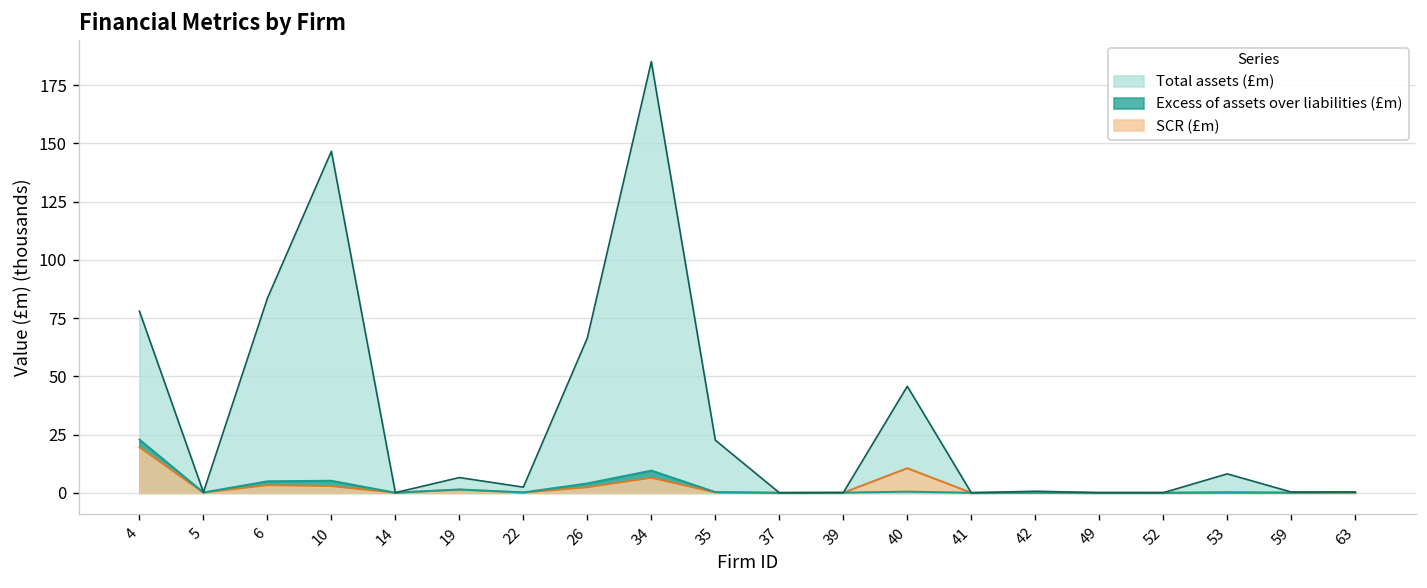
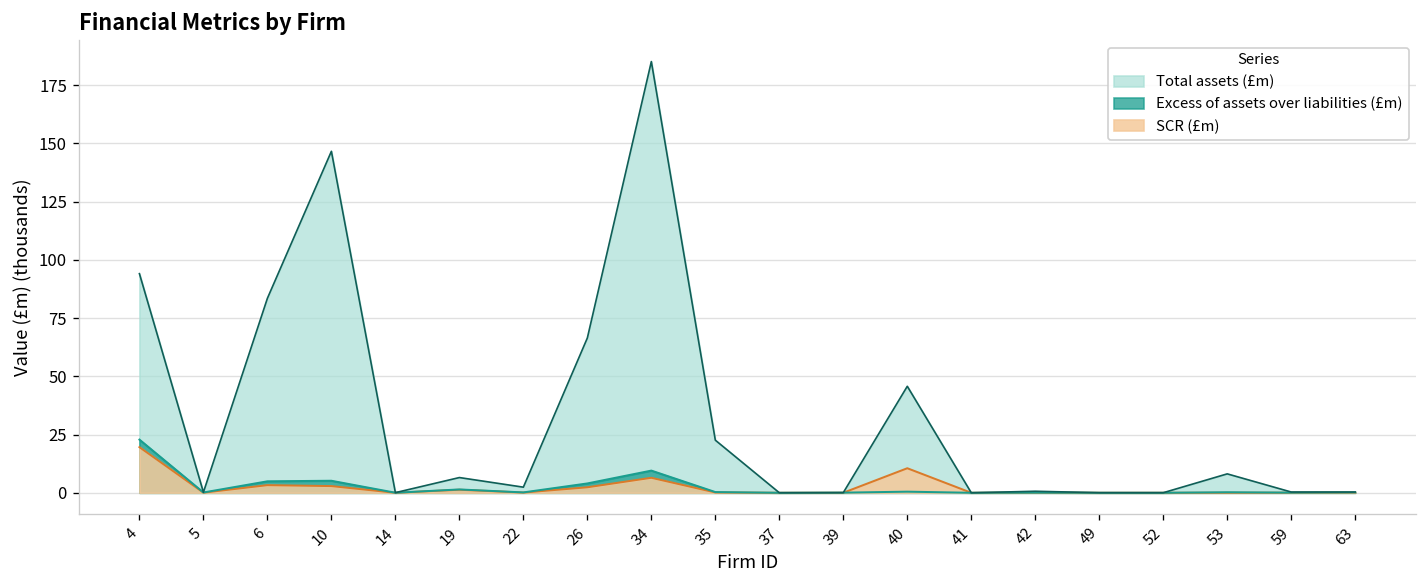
  {
    "Total assets (£m)": {
-     "4": 78,
+     "4": 94,
      "6": 83,
      "10": 147,
      "19": 7,
      "22": 2,
      "26": 66,
      "34": 185,
      "35": 23,
      "40": 46,
      "53": 8
    },
    "Excess of assets over liabilities (£m)": {
      "4": 23,
      "6": 5,
      "10": 5,
      "26": 4,
      "34": 10,
      "40": 0
    },
    "SCR (£m)": {
      "4": 20,
      "6": 3,
      "10": 3,
      "26": 2,
      "34": 6,
      "40": 11
    }
  }
